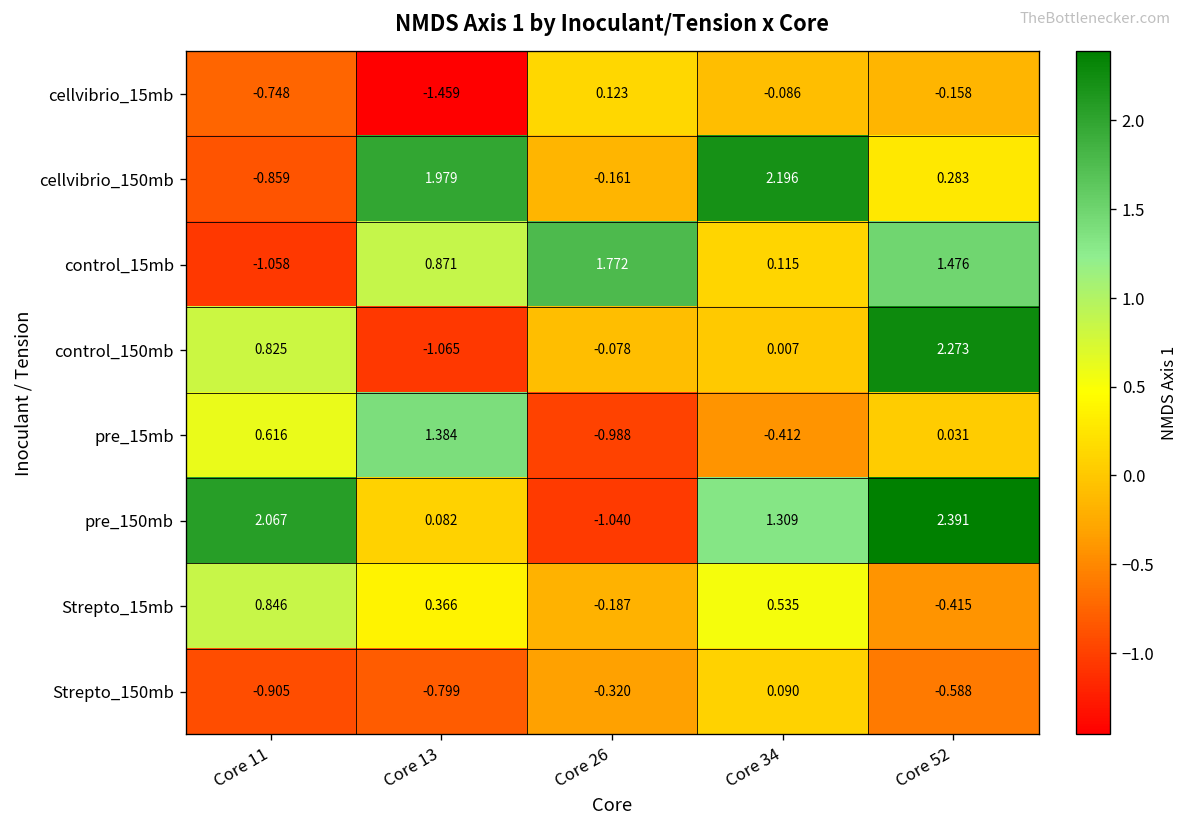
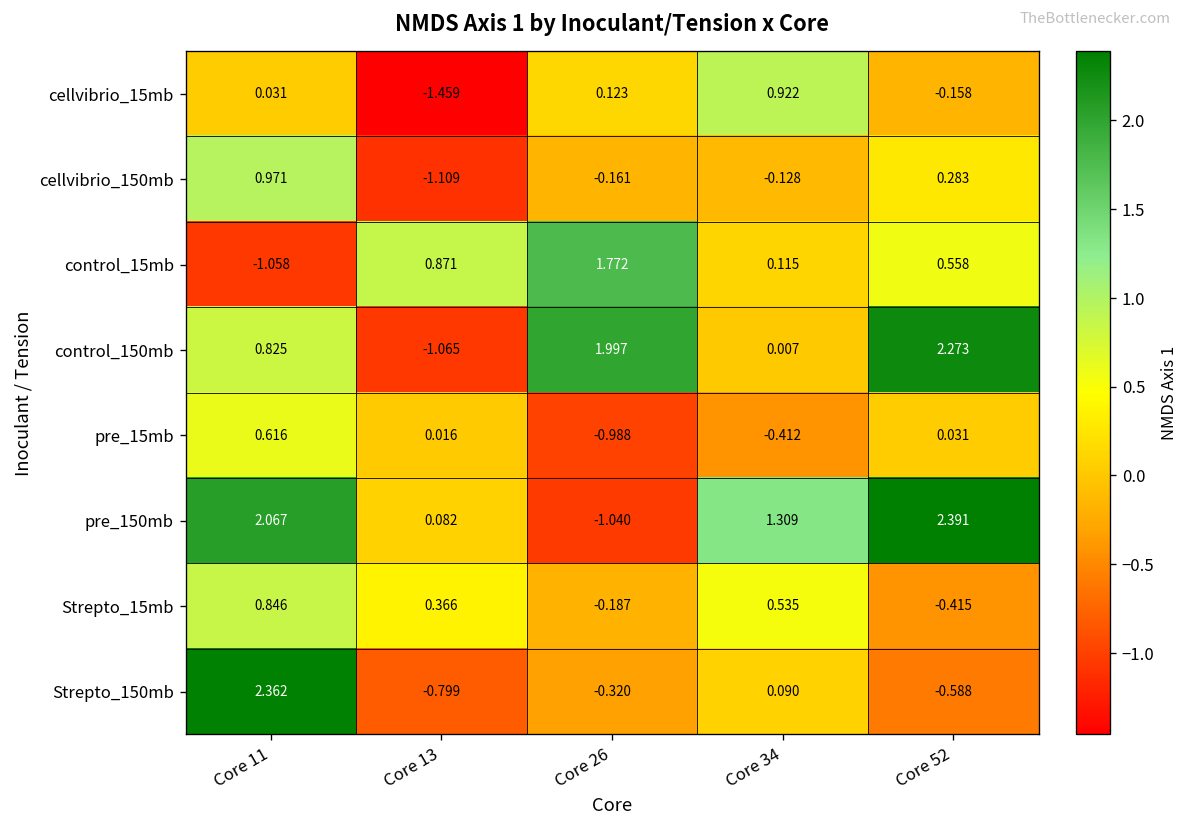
  {
    "cellvibrio_15mb": {
-     "Core 11": -0.748,
+     "Core 11": 0.031,
      "Core 13": -1.459,
      "Core 26": 0.123,
-     "Core 34": -0.086,
+     "Core 34": 0.922,
      "Core 52": -0.158
    },
    "cellvibrio_150mb": {
-     "Core 11": -0.859,
-     "Core 13": 1.979,
+     "Core 11": 0.971,
+     "Core 13": -1.109,
      "Core 26": -0.161,
-     "Core 34": 2.196,
+     "Core 34": -0.128,
      "Core 52": 0.283
    },
    "control_15mb": {
      "Core 11": -1.058,
      "Core 13": 0.871,
      "Core 26": 1.772,
      "Core 34": 0.115,
-     "Core 52": 1.476
+     "Core 52": 0.558
    },
    "control_150mb": {
      "Core 11": 0.825,
      "Core 13": -1.065,
-     "Core 26": -0.078,
+     "Core 26": 1.997,
      "Core 34": 0.007,
      "Core 52": 2.273
    },
    "pre_15mb": {
      "Core 11": 0.616,
-     "Core 13": 1.384,
+     "Core 13": 0.016,
      "Core 26": -0.988,
      "Core 34": -0.412,
      "Core 52": 0.031
    },
    "pre_150mb": {
      "Core 11": 2.067,
      "Core 13": 0.082,
      "Core 26": -1.040,
      "Core 34": 1.309,
      "Core 52": 2.391
    },
    "Strepto_15mb": {
      "Core 11": 0.846,
      "Core 13": 0.366,
      "Core 26": -0.187,
      "Core 34": 0.535,
      "Core 52": -0.415
    },
    "Strepto_150mb": {
-     "Core 11": -0.905,
+     "Core 11": 2.362,
      "Core 13": -0.799,
      "Core 26": -0.320,
      "Core 34": 0.090,
      "Core 52": -0.588
    }
  }
